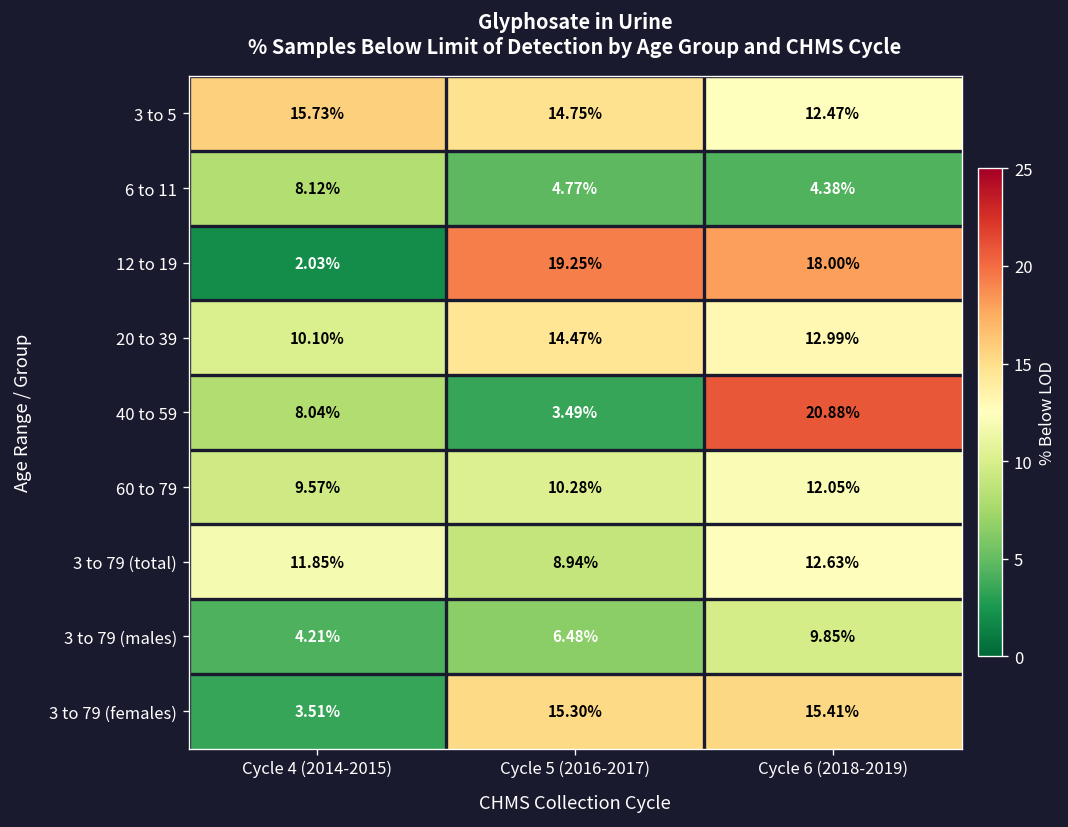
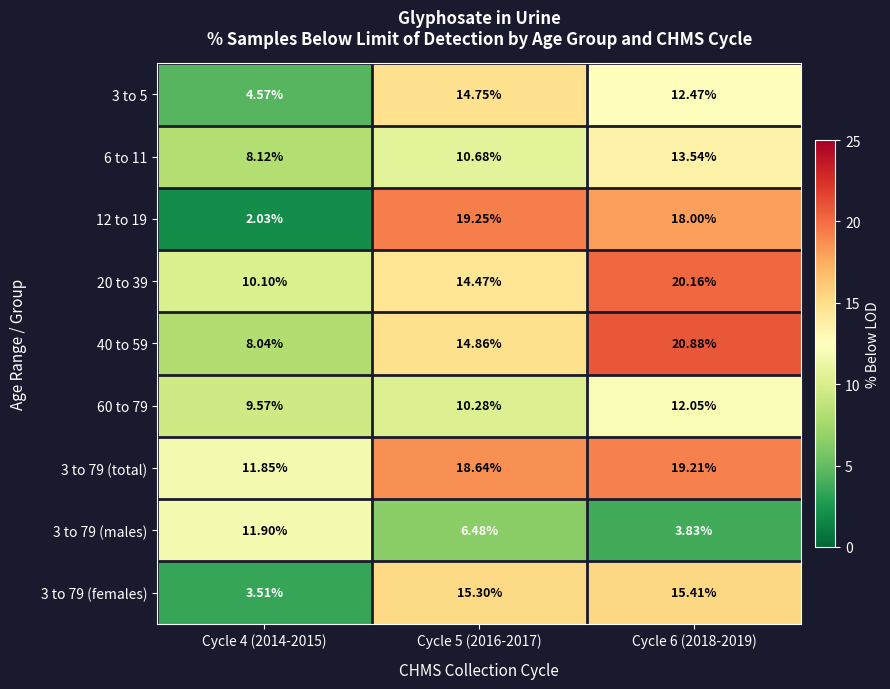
  {
    "3 to 5": {
-     "Cycle 4 (2014-2015)": "15.73%",
+     "Cycle 4 (2014-2015)": "4.57%",
      "Cycle 5 (2016-2017)": "14.75%",
      "Cycle 6 (2018-2019)": "12.47%"
    },
    "6 to 11": {
      "Cycle 4 (2014-2015)": "8.12%",
-     "Cycle 5 (2016-2017)": "4.77%",
-     "Cycle 6 (2018-2019)": "4.38%"
+     "Cycle 5 (2016-2017)": "10.68%",
+     "Cycle 6 (2018-2019)": "13.54%"
    },
    "12 to 19": {
      "Cycle 4 (2014-2015)": "2.03%",
      "Cycle 5 (2016-2017)": "19.25%",
      "Cycle 6 (2018-2019)": "18.00%"
    },
    "20 to 39": {
      "Cycle 4 (2014-2015)": "10.10%",
      "Cycle 5 (2016-2017)": "14.47%",
-     "Cycle 6 (2018-2019)": "12.99%"
+     "Cycle 6 (2018-2019)": "20.16%"
    },
    "40 to 59": {
      "Cycle 4 (2014-2015)": "8.04%",
-     "Cycle 5 (2016-2017)": "3.49%",
+     "Cycle 5 (2016-2017)": "14.86%",
      "Cycle 6 (2018-2019)": "20.88%"
    },
    "60 to 79": {
      "Cycle 4 (2014-2015)": "9.57%",
      "Cycle 5 (2016-2017)": "10.28%",
      "Cycle 6 (2018-2019)": "12.05%"
    },
    "3 to 79 (total)": {
      "Cycle 4 (2014-2015)": "11.85%",
-     "Cycle 5 (2016-2017)": "8.94%",
-     "Cycle 6 (2018-2019)": "12.63%"
+     "Cycle 5 (2016-2017)": "18.64%",
+     "Cycle 6 (2018-2019)": "19.21%"
    },
    "3 to 79 (males)": {
-     "Cycle 4 (2014-2015)": "4.21%",
+     "Cycle 4 (2014-2015)": "11.90%",
      "Cycle 5 (2016-2017)": "6.48%",
-     "Cycle 6 (2018-2019)": "9.85%"
+     "Cycle 6 (2018-2019)": "3.83%"
    },
    "3 to 79 (females)": {
      "Cycle 4 (2014-2015)": "3.51%",
      "Cycle 5 (2016-2017)": "15.30%",
      "Cycle 6 (2018-2019)": "15.41%"
    }
  }
